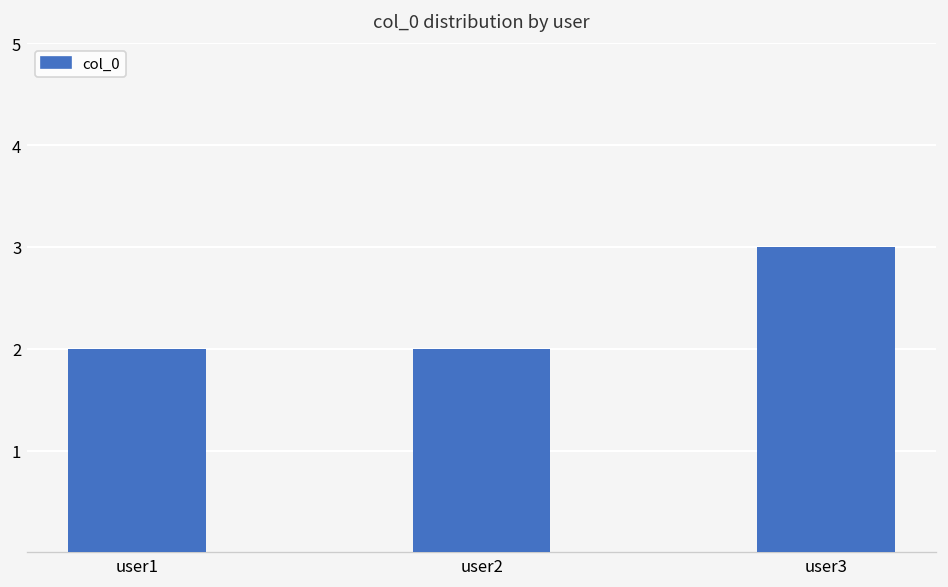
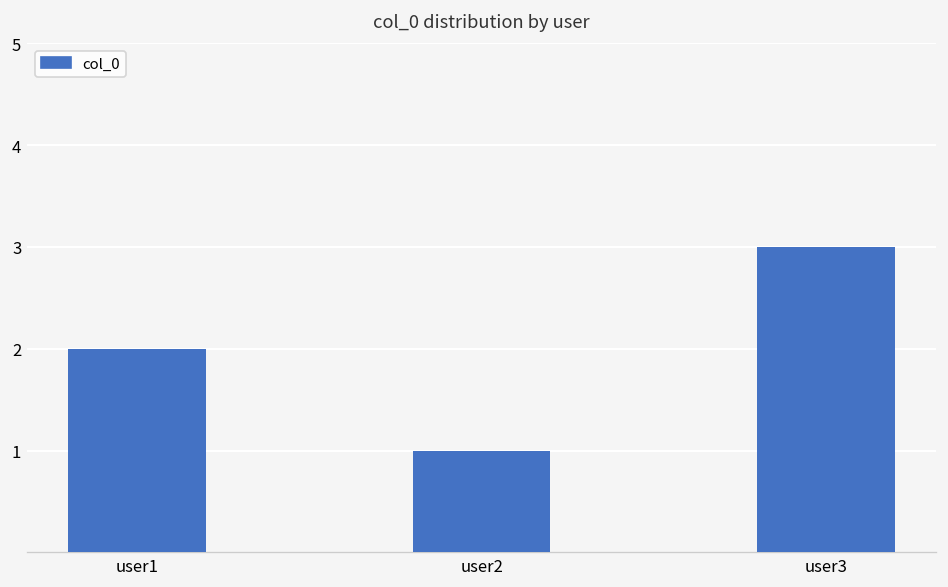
  {
    "user1": 2,
-   "user2": 2,
+   "user2": 1,
    "user3": 3
  }
